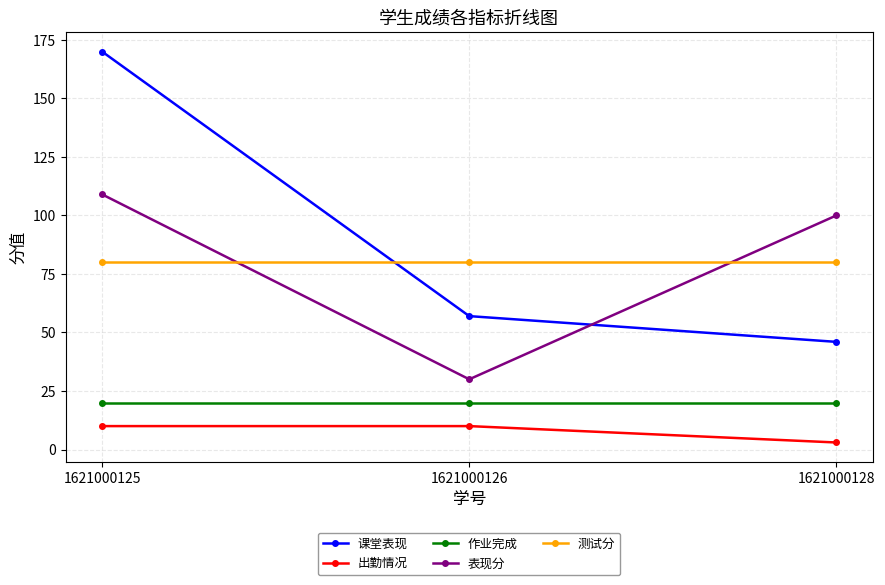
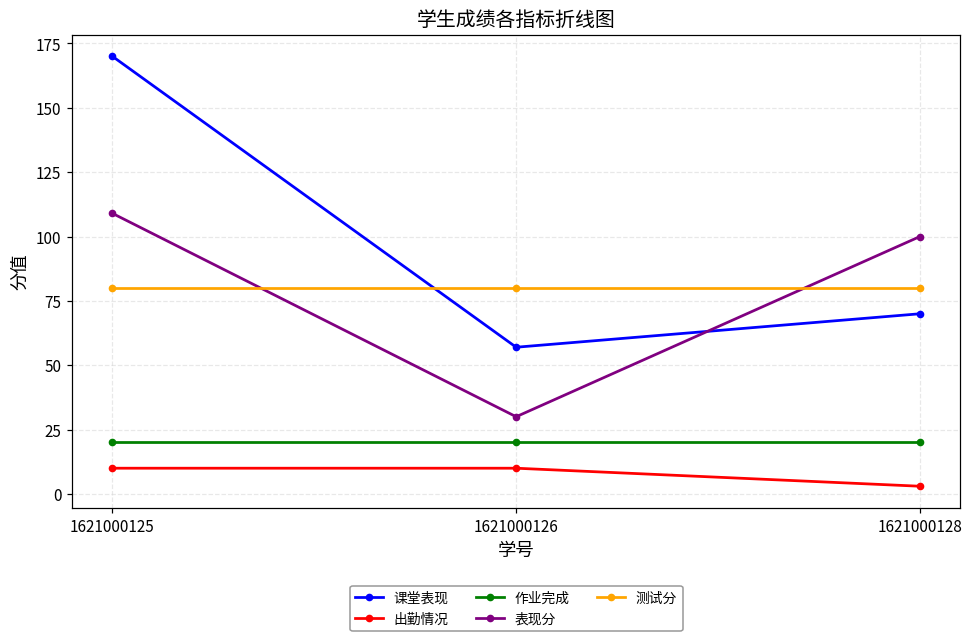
  {
    "课堂表现": {
      "1621000125": 170,
      "1621000126": 57,
-     "1621000128": 46
+     "1621000128": 70
    },
    "出勤情况": {
      "1621000125": 10,
      "1621000126": 10,
      "1621000128": 3
    },
    "作业完成": {
      "1621000125": 20,
      "1621000126": 20,
      "1621000128": 20
    },
    "表现分": {
      "1621000125": 109,
      "1621000126": 30,
      "1621000128": 100
    },
    "测试分": {
      "1621000125": 80,
      "1621000126": 80,
      "1621000128": 80
    }
  }
